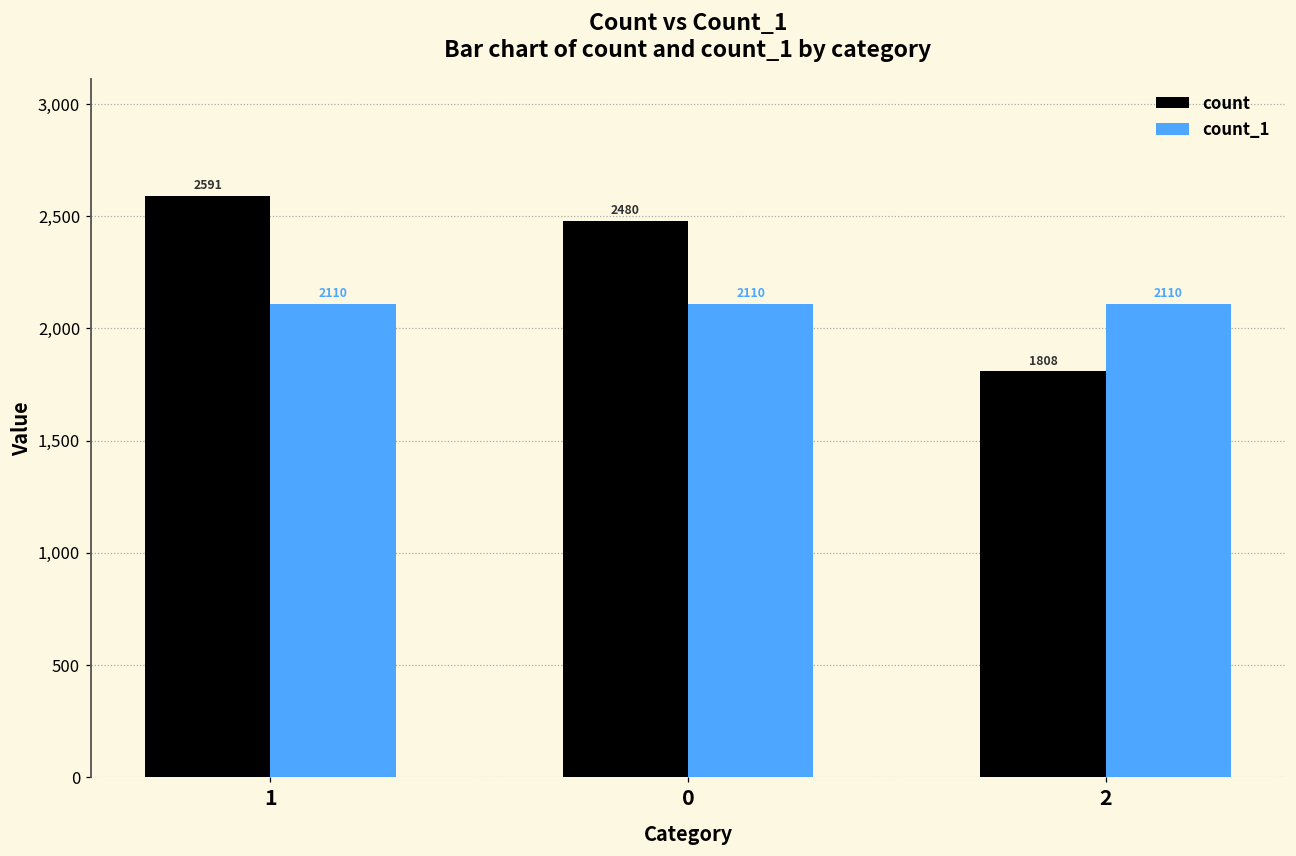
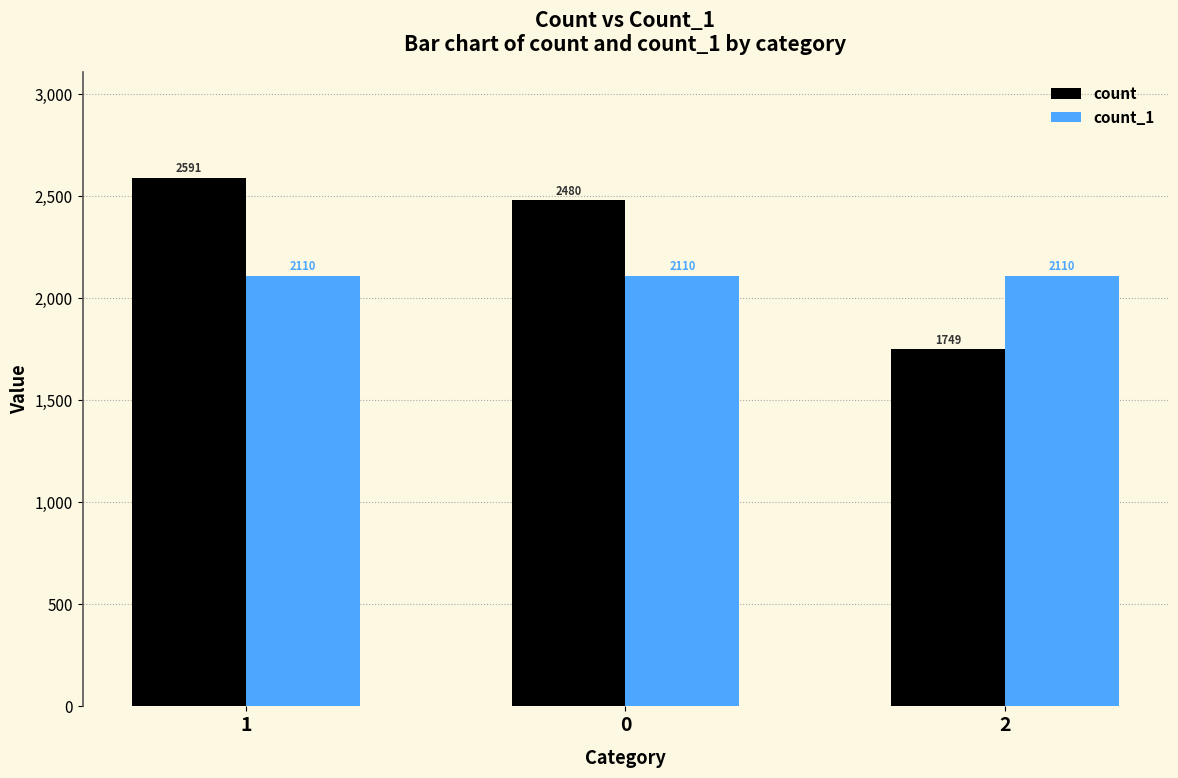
  {
    "count": {
      "1": 2591,
      "0": 2480,
-     "2": 1808
+     "2": 1749
    },
    "count_1": {
      "1": 2110,
      "0": 2110,
      "2": 2110
    }
  }
